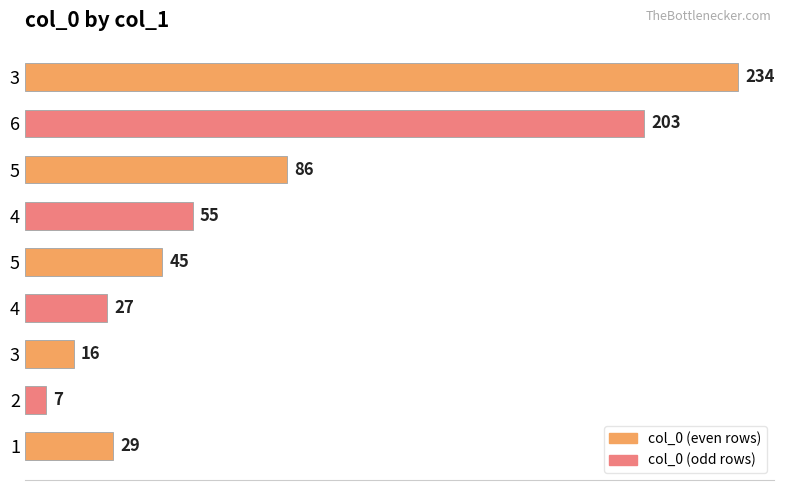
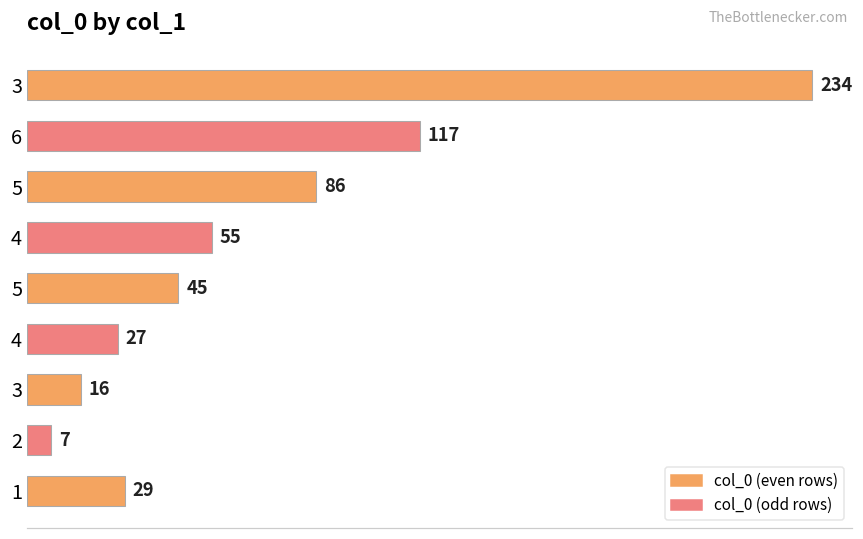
  {
-   "6": 203,
+   "6": 117,
    "2": 7,
    "1": 29
  }
